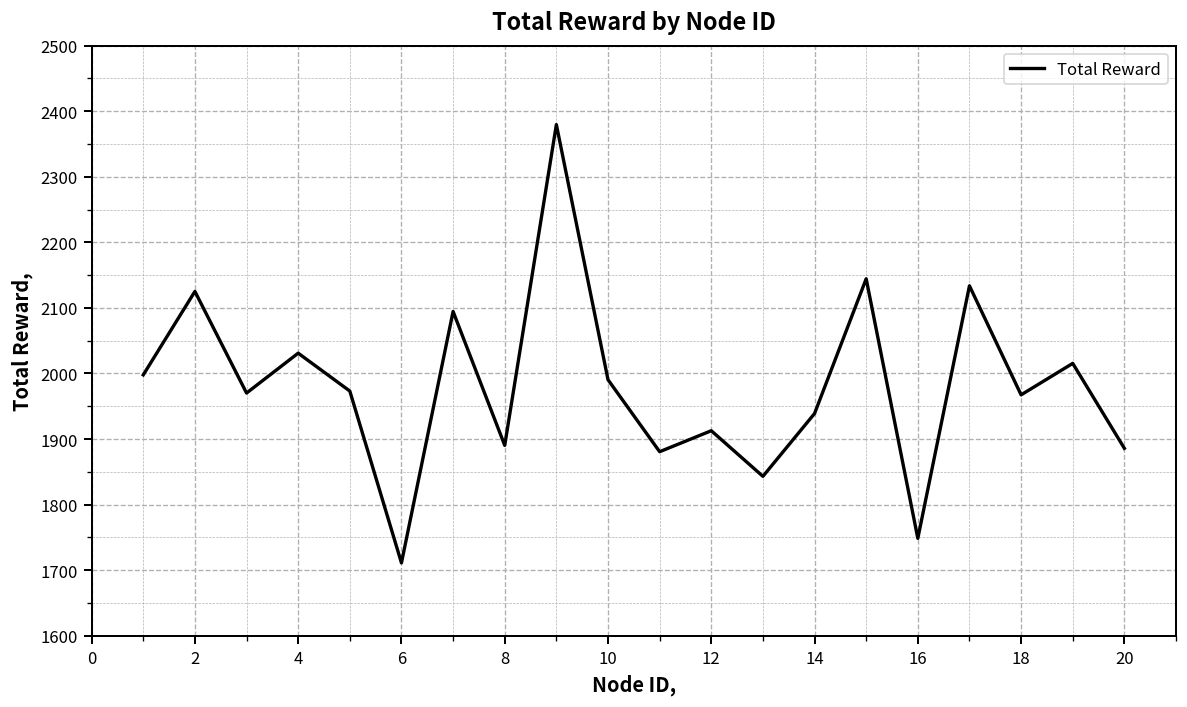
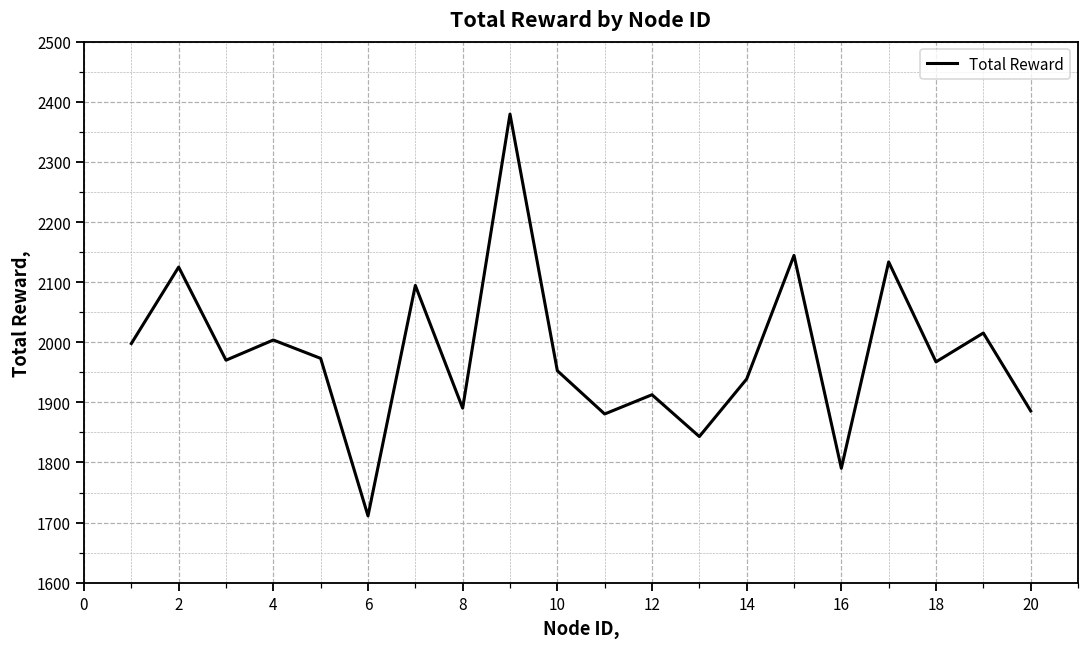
  {
    "2": 2130,
-   "4": 2030,
+   "4": 2000,
    "6": 1710,
    "8": 1890,
-   "10": 1990,
+   "10": 1950,
    "12": 1910,
    "14": 1940,
-   "16": 1750,
+   "16": 1790,
    "18": 1970,
    "20": 1890
  }
